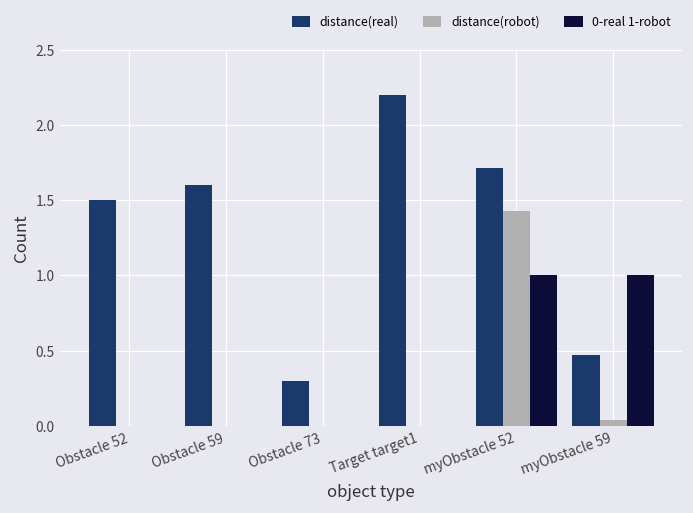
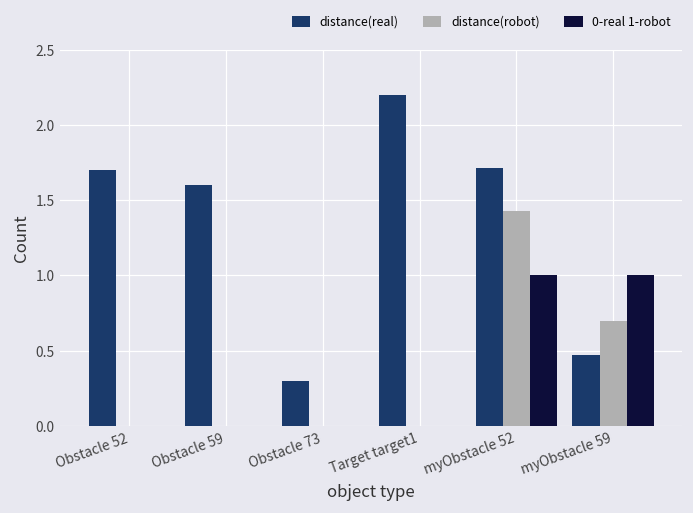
  {
    "distance(real)": {
-     "Obstacle 52": 1.5,
+     "Obstacle 52": 1.7,
      "Obstacle 59": 1.6,
      "Obstacle 73": 0.3,
      "Target target1": 2.2,
      "myObstacle 52": 1.7,
      "myObstacle 59": 0.47
    },
    "distance(robot)": {
      "Obstacle 52": 0.00,
      "Obstacle 59": 0.00,
      "Obstacle 73": 0.00,
      "Target target1": 0.00,
      "myObstacle 52": 1.43,
-     "myObstacle 59": 0.04
+     "myObstacle 59": 0.70
    },
    "0-real 1-robot": {
      "Obstacle 52": 0.00,
      "Obstacle 59": 0.00,
      "Obstacle 73": 0.00,
      "Target target1": 0.00,
      "myObstacle 52": 1.00,
      "myObstacle 59": 1.00
    }
  }
